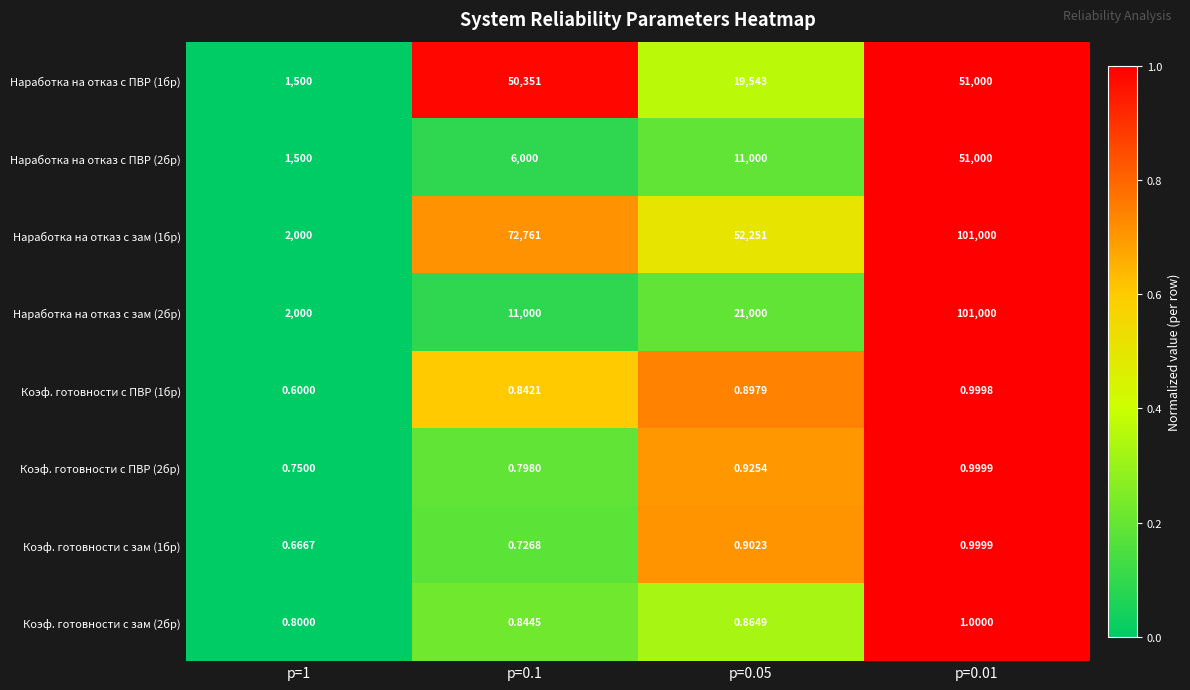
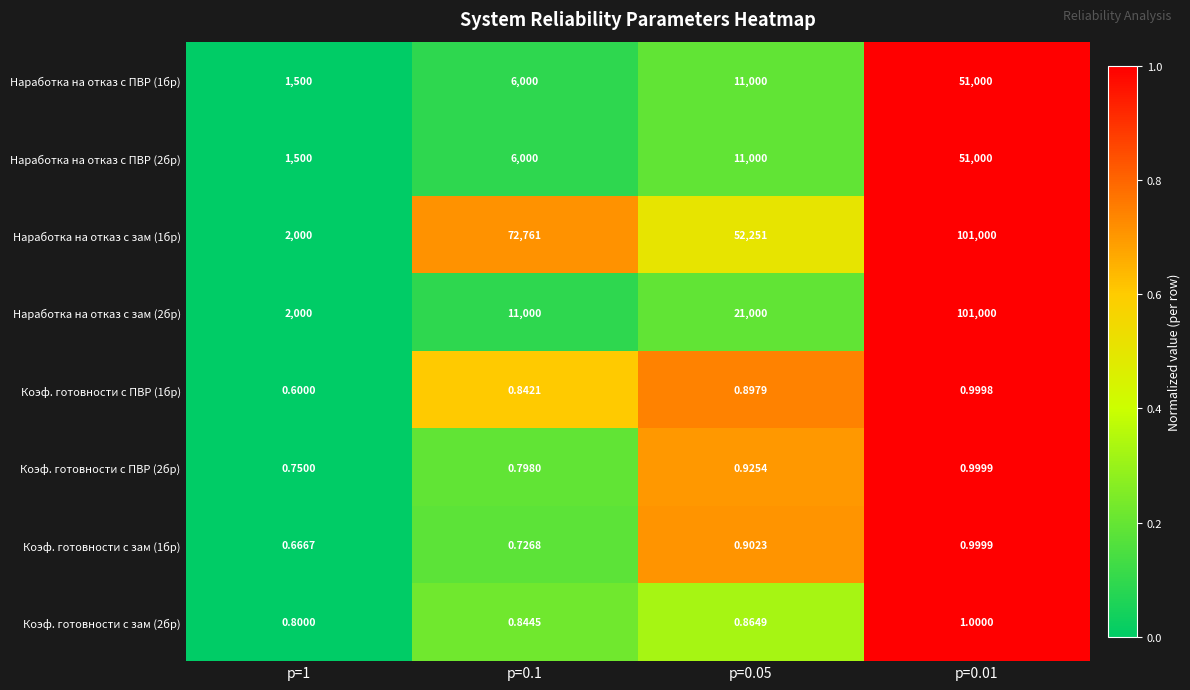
  {
    "Наработка на отказ с ПВР (1бр)": {
      "p=1": "1,500",
-     "p=0.1": "50,351",
-     "p=0.05": "19,543",
+     "p=0.1": "6,000",
+     "p=0.05": "11,000",
      "p=0.01": "51,000"
    },
    "Наработка на отказ с ПВР (2бр)": {
      "p=1": "1,500",
      "p=0.1": "6,000",
      "p=0.05": "11,000",
      "p=0.01": "51,000"
    },
    "Наработка на отказ с зам (1бр)": {
      "p=1": "2,000",
      "p=0.1": "72,761",
      "p=0.05": "52,251",
      "p=0.01": "101,000"
    },
    "Наработка на отказ с зам (2бр)": {
      "p=1": "2,000",
      "p=0.1": "11,000",
      "p=0.05": "21,000",
      "p=0.01": "101,000"
    },
    "Коэф. готовности с ПВР (1бр)": {
      "p=1": "0.6000",
      "p=0.1": "0.8421",
      "p=0.05": "0.8979",
      "p=0.01": "0.9998"
    },
    "Коэф. готовности с ПВР (2бр)": {
      "p=1": "0.7500",
      "p=0.1": "0.7980",
      "p=0.05": "0.9254",
      "p=0.01": "0.9999"
    },
    "Коэф. готовности с зам (1бр)": {
      "p=1": "0.6667",
      "p=0.1": "0.7268",
      "p=0.05": "0.9023",
      "p=0.01": "0.9999"
    },
    "Коэф. готовности с зам (2бр)": {
      "p=1": "0.8000",
      "p=0.1": "0.8445",
      "p=0.05": "0.8649",
      "p=0.01": "1.0000"
    }
  }
